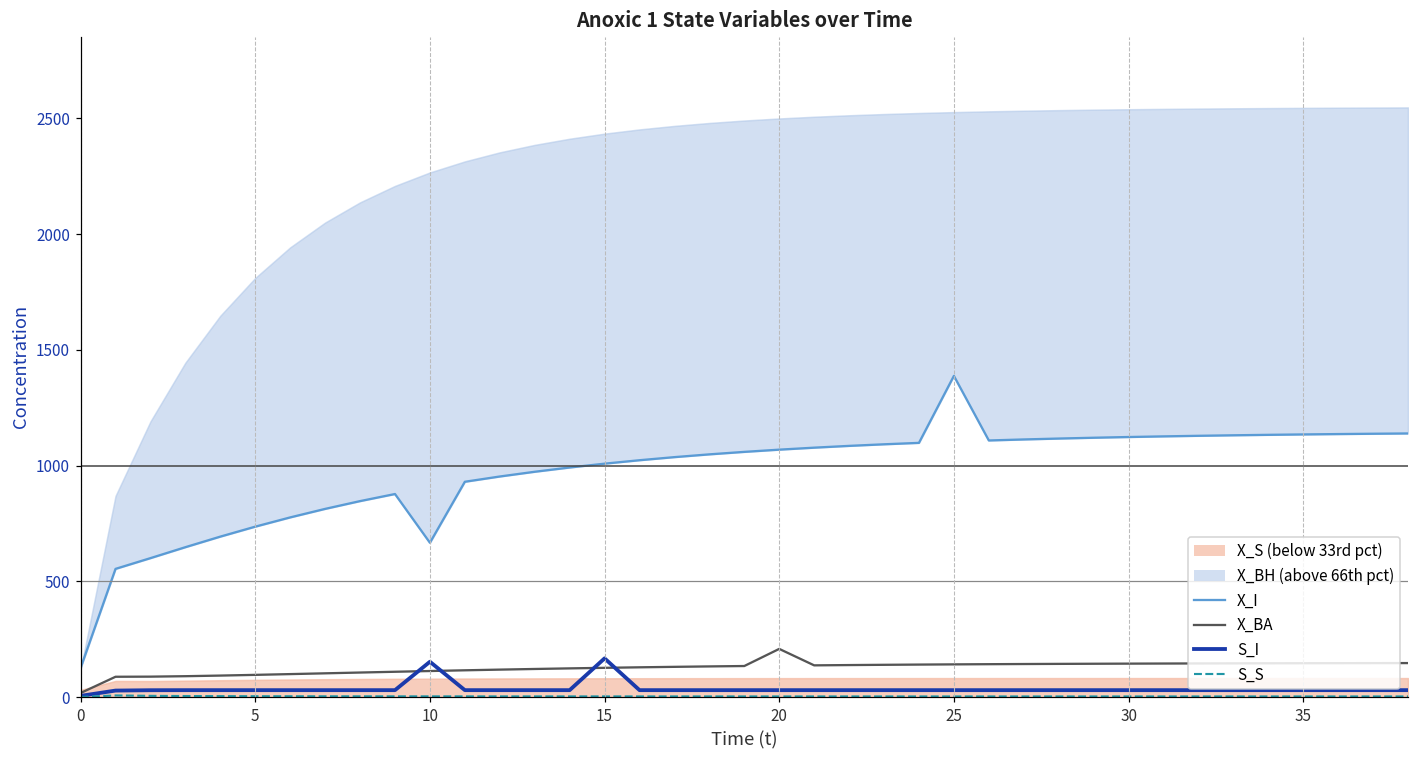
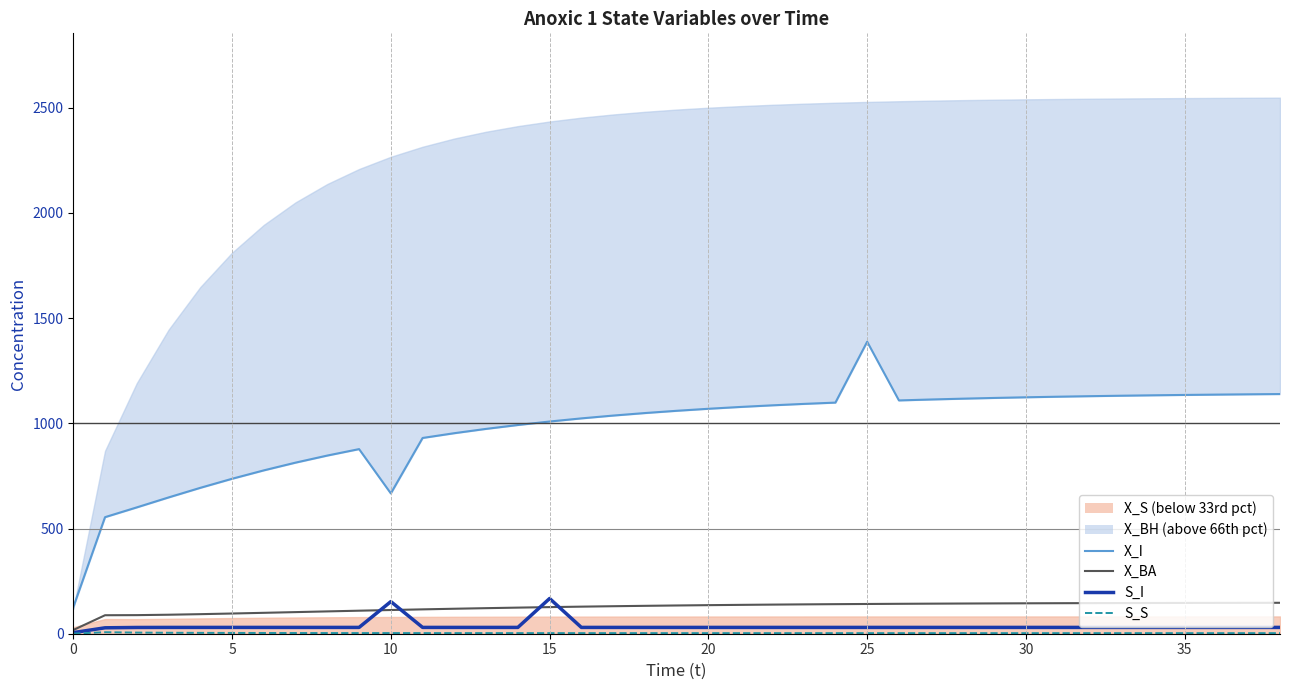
  {
    "X_I": {
      "5": 740,
      "10": 670,
      "15": 1010,
      "20": 1070,
      "25": 1390,
      "30": 1120,
      "35": 1130
    },
    "X_BA": {
      "0": 20,
      "5": 100,
      "10": 110,
      "15": 130,
-     "20": 210,
+     "20": 140,
      "25": 140,
      "30": 140
    },
    "S_I": {
      "5": 30,
      "10": 150,
      "15": 170,
      "20": 30,
      "25": 30,
      "30": 30,
      "35": 30
    },
    "S_S": {
      "5": 0,
      "10": 0,
      "15": 0,
      "20": 0,
      "25": 0,
      "30": 0,
      "35": 0
    }
  }
